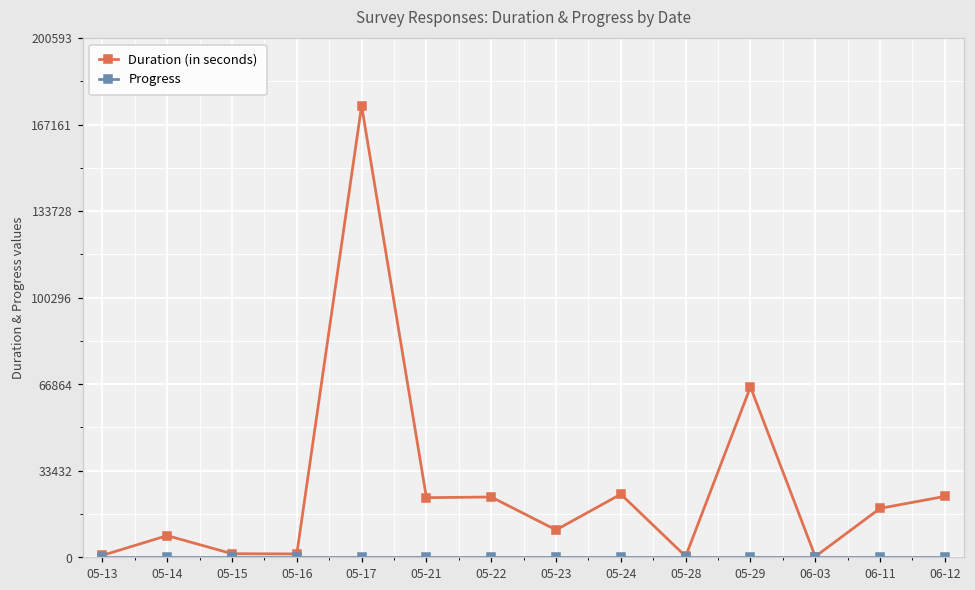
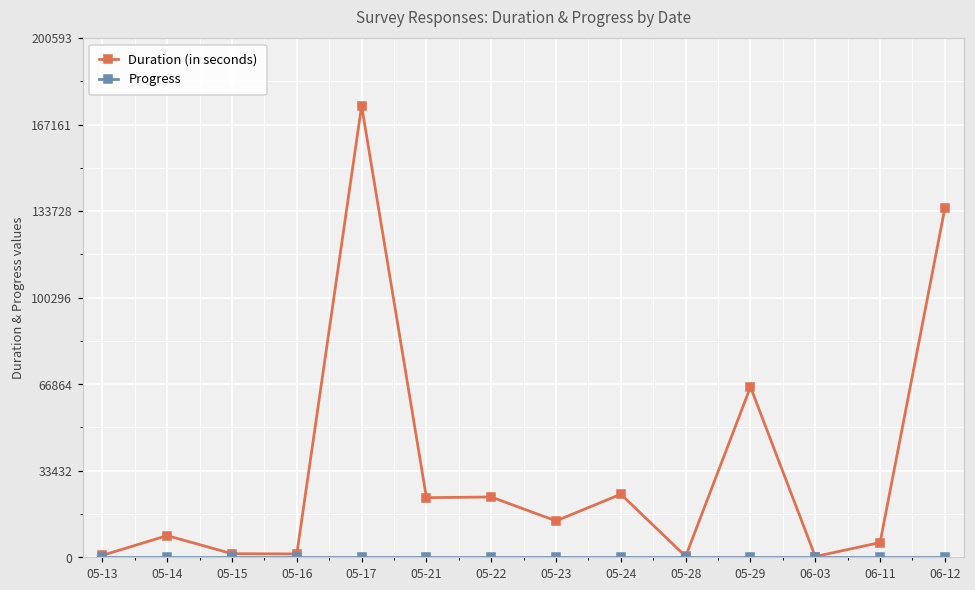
  {
    "Duration (in seconds)": {
      "05-14": 8000,
      "05-15": 1000,
      "05-16": 1000,
      "05-17": 174000,
      "05-21": 23000,
      "05-22": 23000,
-     "05-23": 11000,
+     "05-23": 14000,
      "05-24": 24000,
      "05-29": 66000,
-     "06-11": 19000,
-     "06-12": 24000
+     "06-11": 6000,
+     "06-12": 135000
    },
    "Progress": {
      "05-14": 0,
      "05-15": 0,
      "05-16": 0,
      "05-17": 0,
      "05-21": 0,
      "05-22": 0,
      "05-23": 0,
      "05-24": 0,
      "05-29": 0,
      "06-11": 0,
      "06-12": 0
    }
  }
